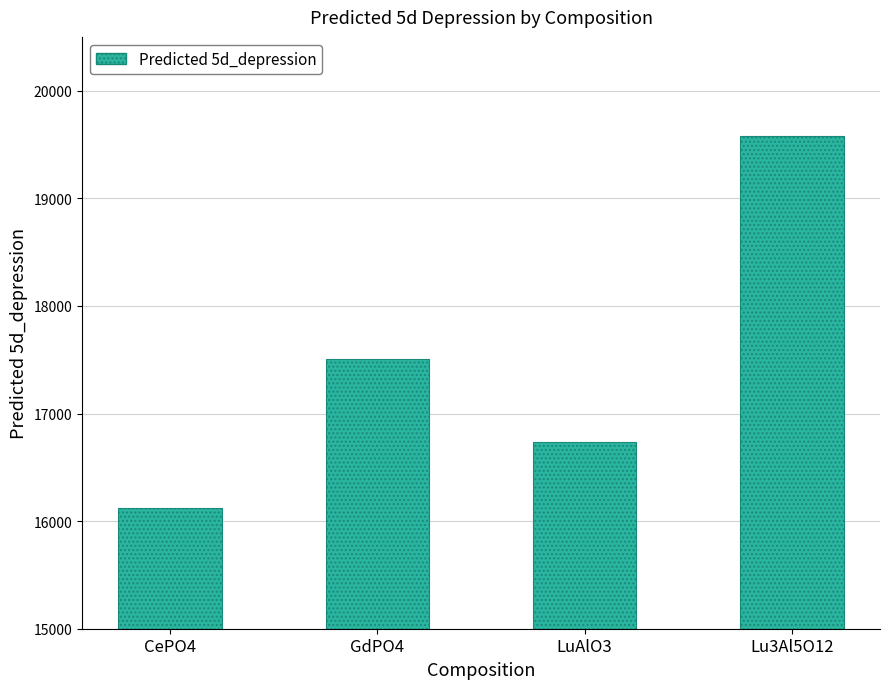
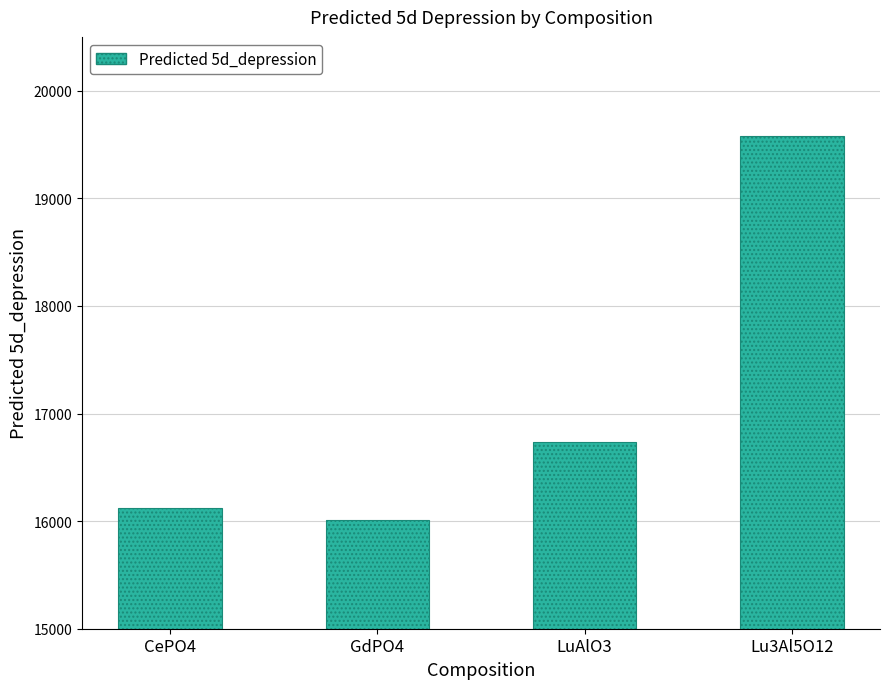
  {
    "CePO4": 16120,
-   "GdPO4": 17510,
+   "GdPO4": 16010,
    "LuAlO3": 16740,
    "Lu3Al5O12": 19580
  }
